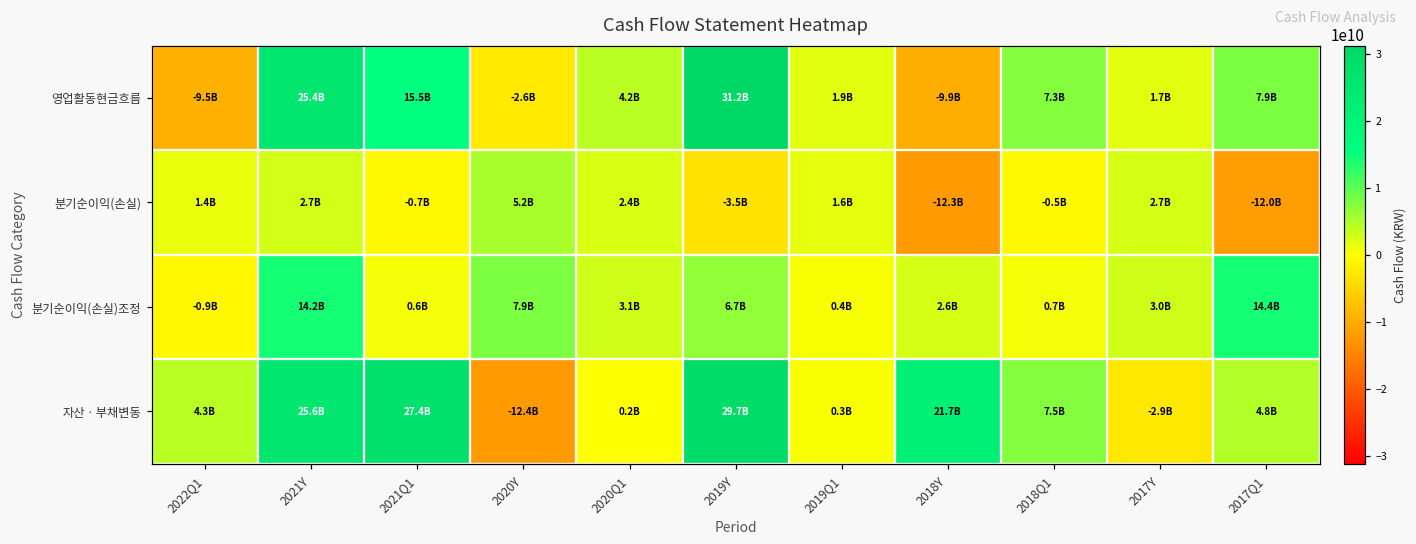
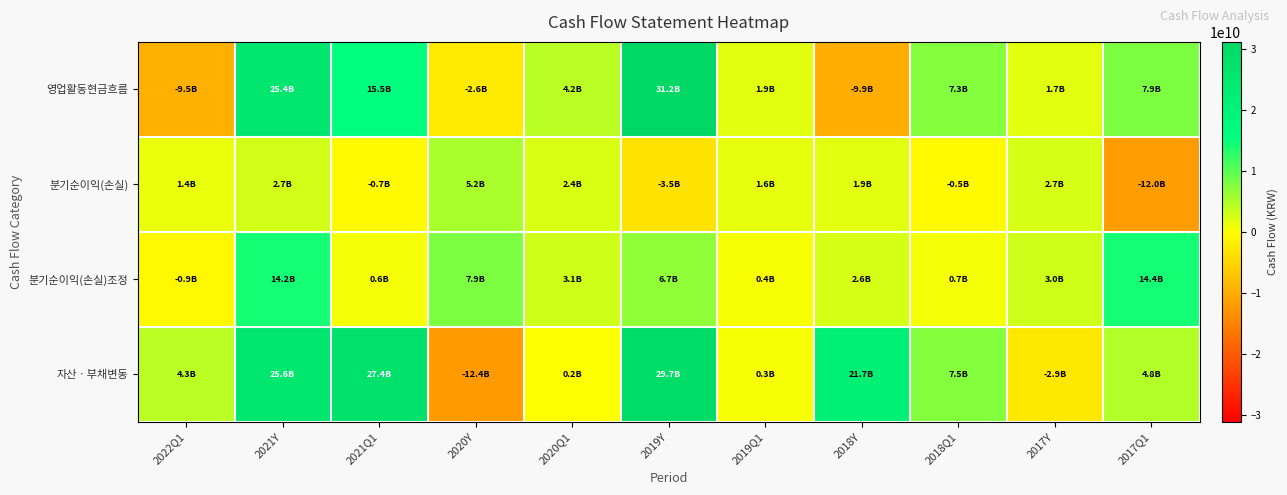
  {
    "영업활동현금흐름": {
      "2022Q1": "-9.5B",
      "2021Y": "25.4B",
      "2021Q1": "15.5B",
      "2020Y": "-2.6B",
      "2020Q1": "4.2B",
      "2019Y": "31.2B",
      "2019Q1": "1.9B",
      "2018Y": "-9.9B",
      "2018Q1": "7.3B",
      "2017Y": "1.7B",
      "2017Q1": "7.9B"
    },
    "분기순이익(손실)": {
      "2022Q1": "1.4B",
      "2021Y": "2.7B",
      "2021Q1": "-0.7B",
      "2020Y": "5.2B",
      "2020Q1": "2.4B",
      "2019Y": "-3.5B",
      "2019Q1": "1.6B",
-     "2018Y": "-12.3B",
+     "2018Y": "1.9B",
      "2018Q1": "-0.5B",
      "2017Y": "2.7B",
      "2017Q1": "-12.0B"
    },
    "분기순이익(손실)조정": {
      "2022Q1": "-0.9B",
      "2021Y": "14.2B",
      "2021Q1": "0.6B",
      "2020Y": "7.9B",
      "2020Q1": "3.1B",
      "2019Y": "6.7B",
      "2019Q1": "0.4B",
      "2018Y": "2.6B",
      "2018Q1": "0.7B",
      "2017Y": "3.0B",
      "2017Q1": "14.4B"
    },
    "자산ㆍ부채변동": {
      "2022Q1": "4.3B",
      "2021Y": "25.6B",
      "2021Q1": "27.4B",
      "2020Y": "-12.4B",
      "2020Q1": "0.2B",
      "2019Y": "29.7B",
      "2019Q1": "0.3B",
      "2018Y": "21.7B",
      "2018Q1": "7.5B",
      "2017Y": "-2.9B",
      "2017Q1": "4.8B"
    }
  }
